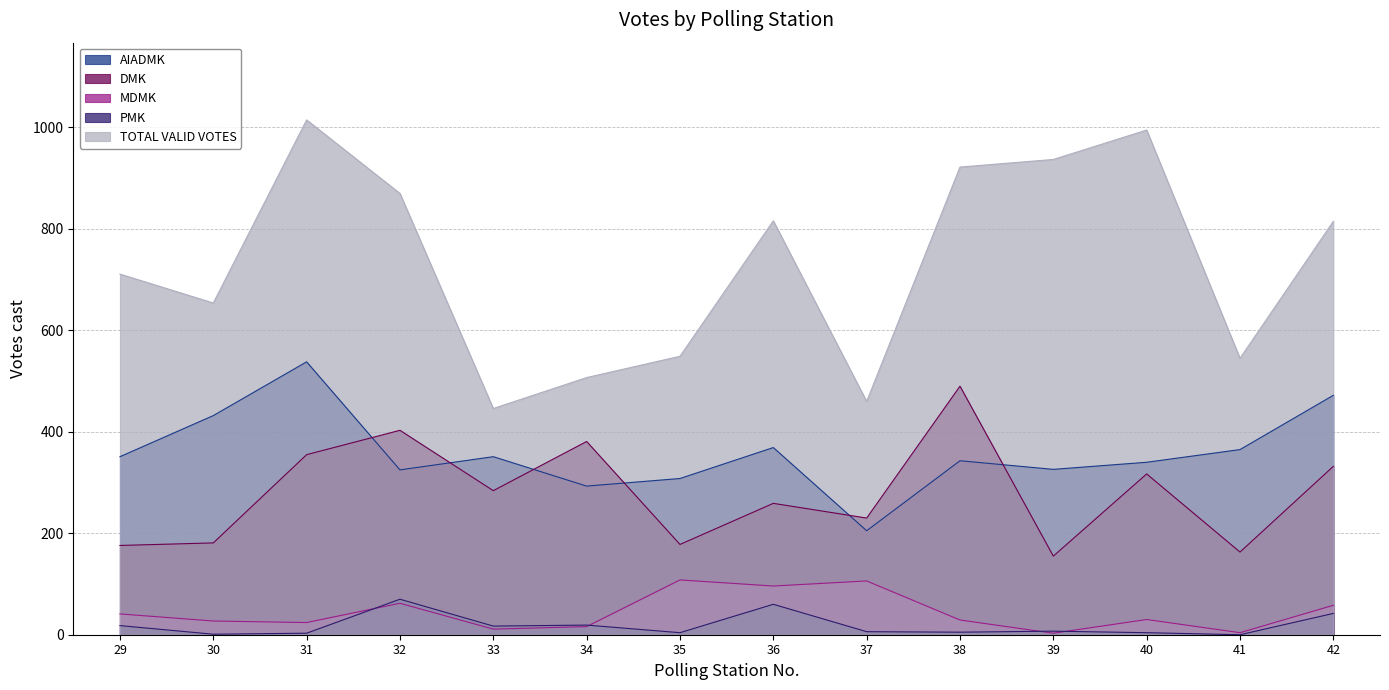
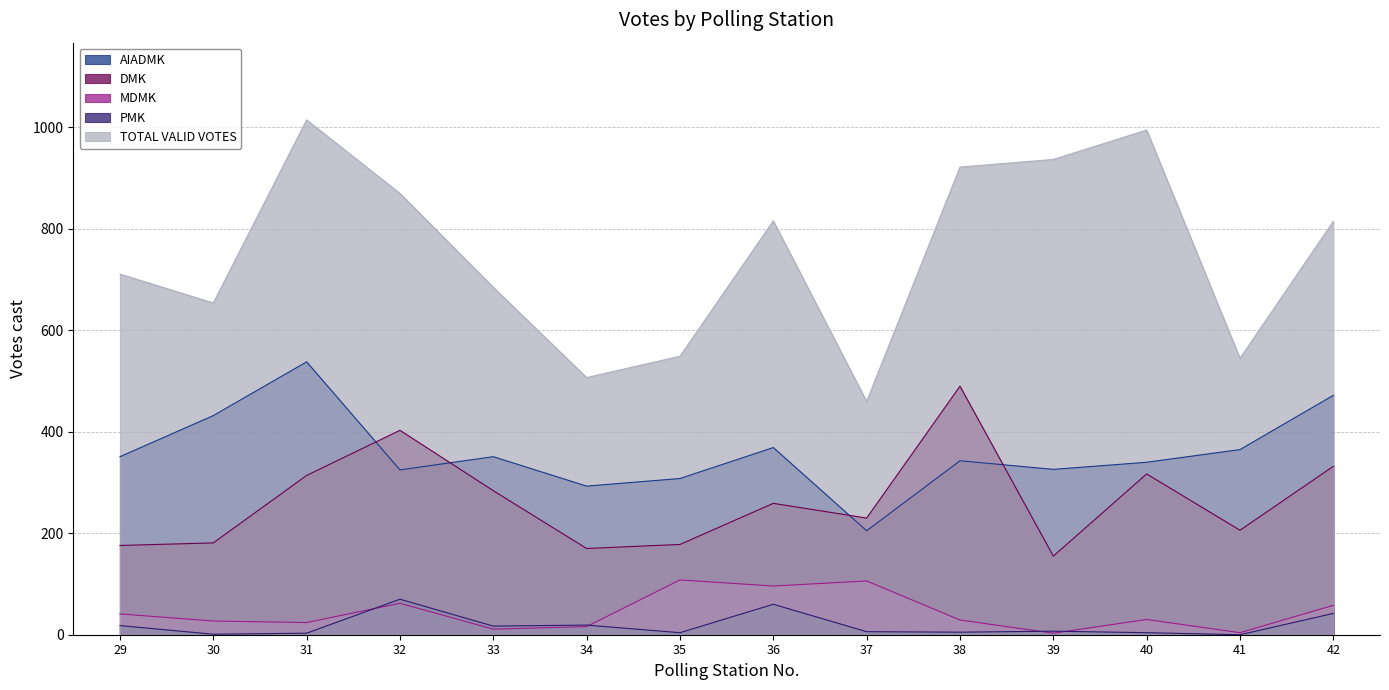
  {
    "DMK": {
      "29": 180,
      "30": 180,
-     "31": 360,
+     "31": 310,
      "32": 400,
      "33": 280,
-     "34": 380,
+     "34": 170,
      "35": 180,
      "36": 260,
      "37": 230,
      "38": 490,
      "39": 160,
      "40": 320,
-     "41": 160,
+     "41": 210,
      "42": 330
    },
    "MDMK": {
      "29": 40,
      "30": 30,
      "31": 20,
      "32": 60,
      "33": 10,
      "35": 110,
      "36": 100,
      "37": 110,
      "38": 30,
      "40": 30,
      "42": 60
    },
    "TOTAL VALID VOTES": {
      "29": 710,
      "30": 650,
      "31": 1020,
      "32": 870,
-     "33": 450,
+     "33": 690,
      "34": 510,
      "35": 550,
      "36": 820,
      "37": 460,
      "38": 920,
      "39": 940,
      "40": 1000,
      "41": 550,
      "42": 820
    }
  }
